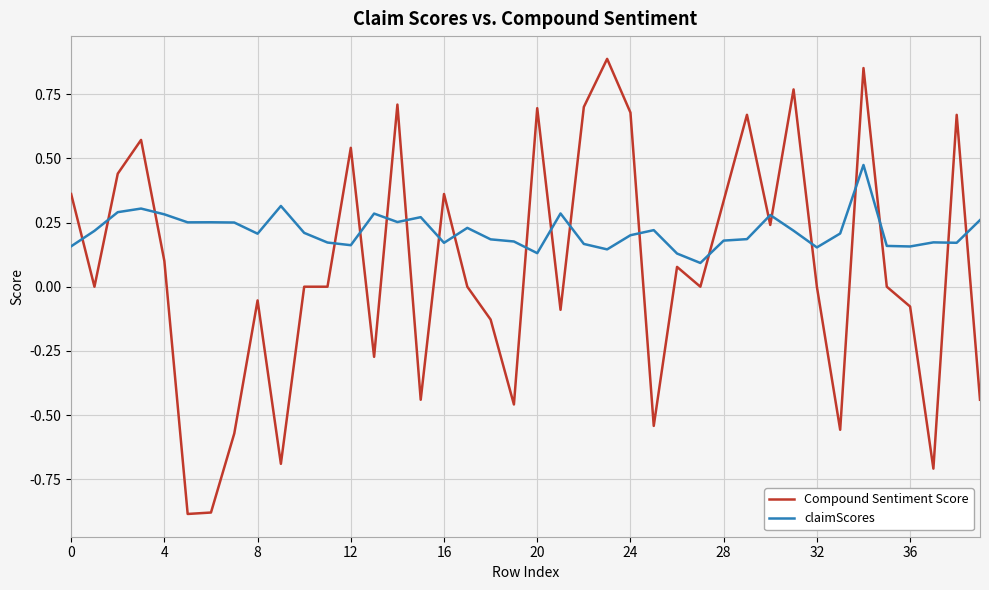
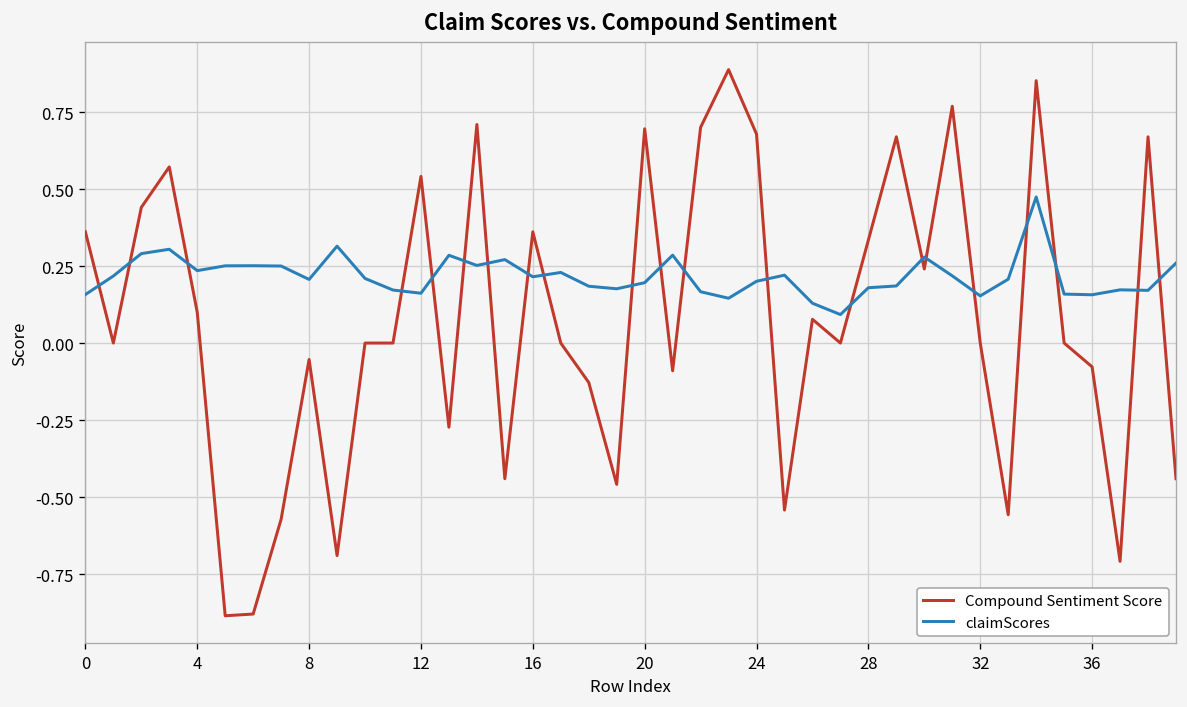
  {
    "Compound Sentiment Score": {
      "0": 0.36,
      "4": 0.10,
      "8": -0.05,
      "12": 0.54,
      "16": 0.36,
      "20": 0.70,
      "24": 0.68,
      "28": 0.33,
      "32": 0.00,
      "36": -0.08
    },
    "claimScores": {
      "0": 0.16,
-     "4": 0.28,
+     "4": 0.24,
      "8": 0.21,
      "12": 0.16,
-     "16": 0.17,
-     "20": 0.13,
+     "16": 0.22,
+     "20": 0.20,
      "24": 0.20,
      "28": 0.18,
      "32": 0.15,
      "36": 0.16
    }
  }
